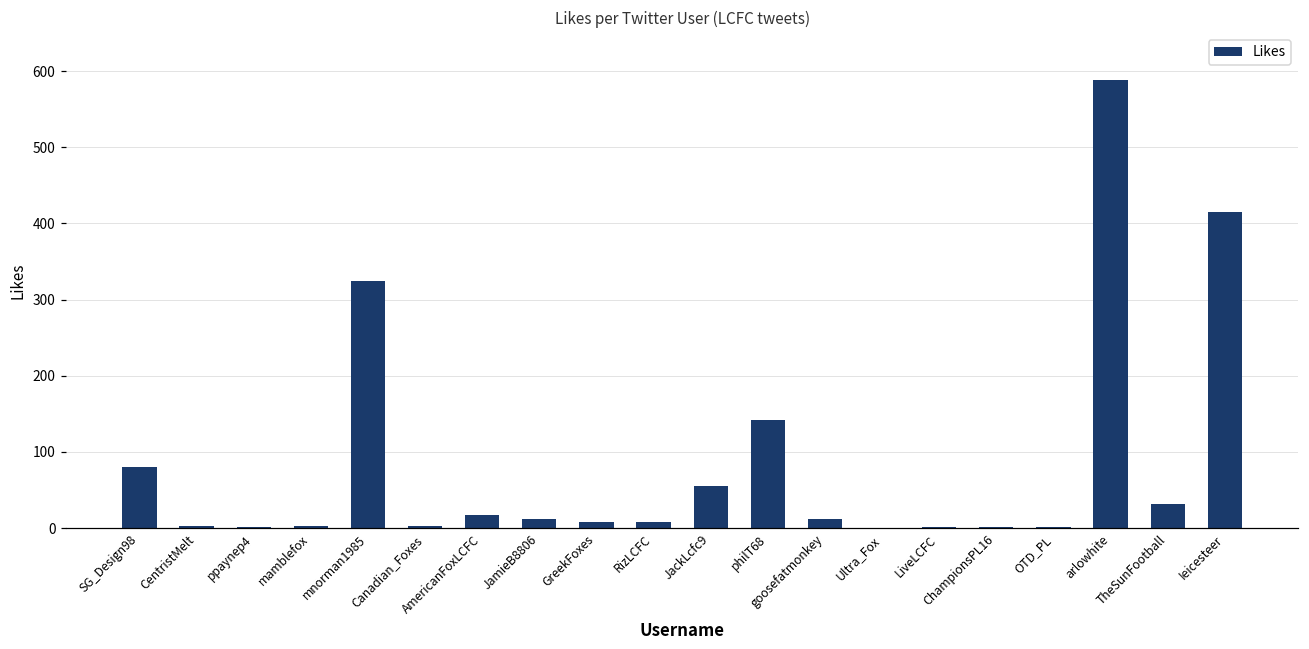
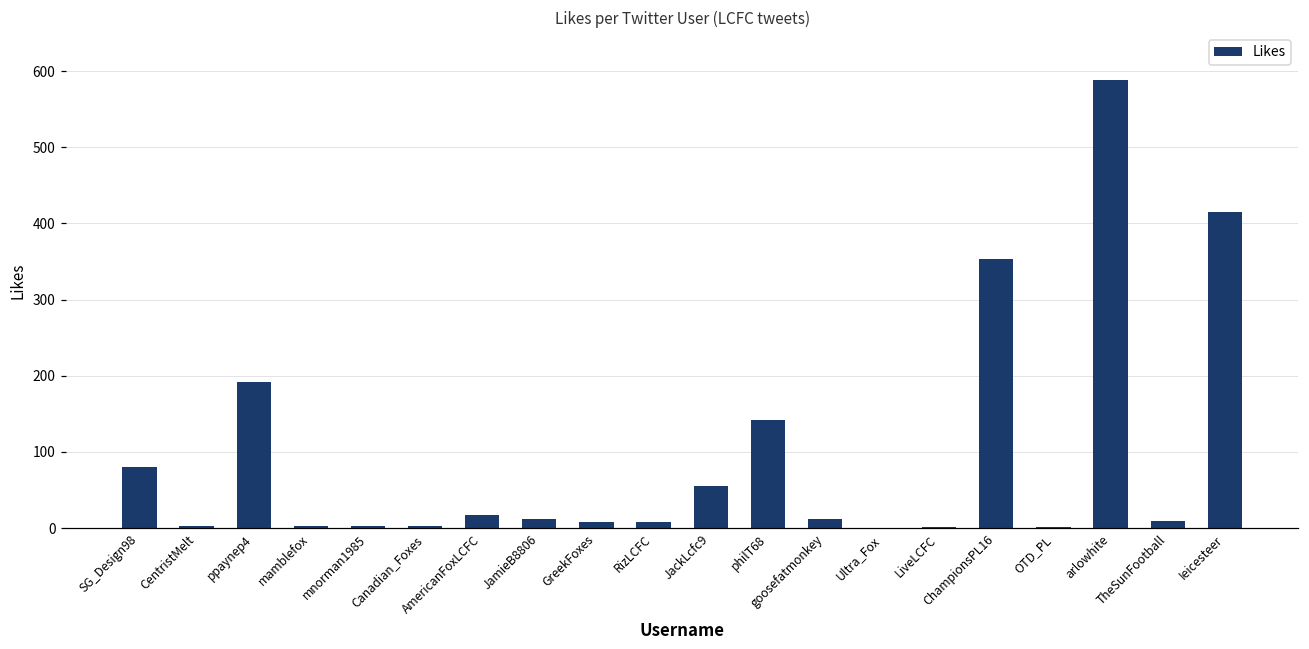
  {
    "SG_Design98": 80,
-   "ppaynep4": 0,
-   "mnorman1985": 330,
+   "ppaynep4": 190,
+   "mnorman1985": 0,
    "AmericanFoxLCFC": 20,
    "JamieB8806": 10,
    "GreekFoxes": 10,
    "RizLCFC": 10,
    "JackLcfc9": 60,
    "philT68": 140,
    "goosefatmonkey": 10,
    "Ultra_Fox": 0,
-   "ChampionsPL16": 0,
+   "ChampionsPL16": 350,
    "arlowhite": 590,
-   "TheSunFootball": 30,
+   "TheSunFootball": 10,
    "Ieicesteer": 420
  }
